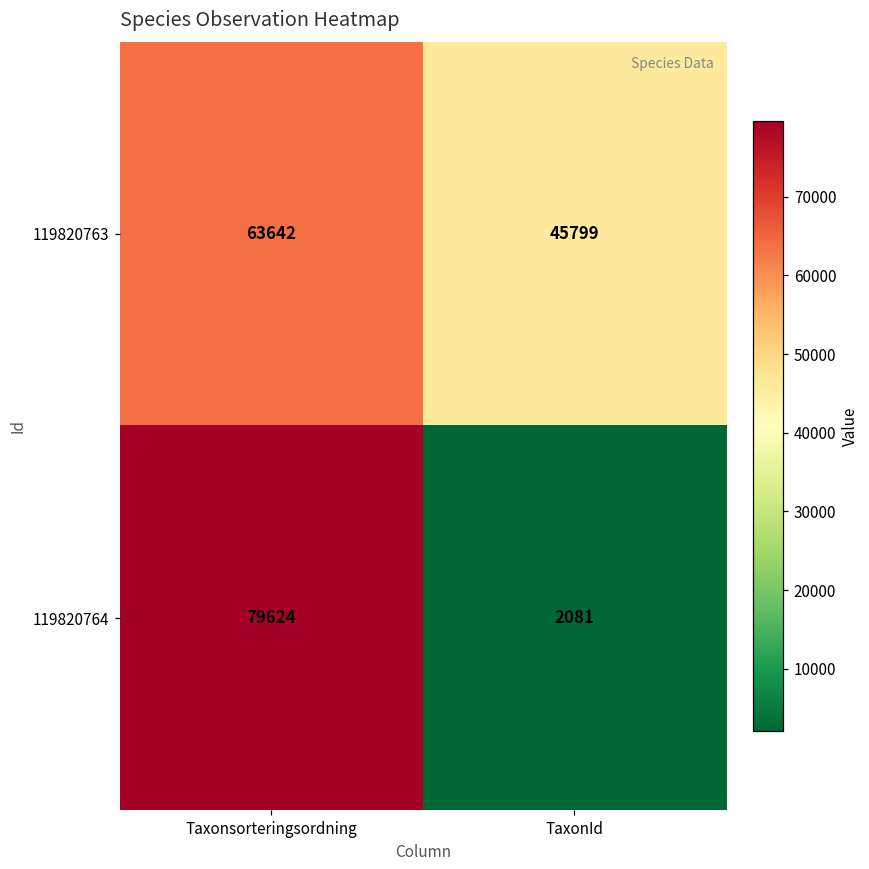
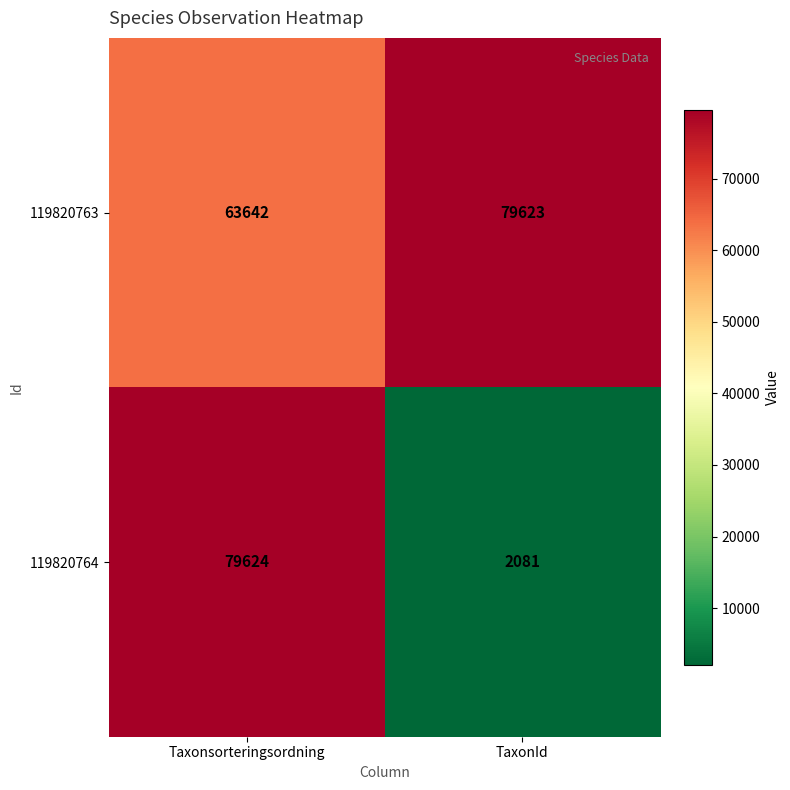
  {
    "119820763": {
      "Taxonsorteringsordning": 63642,
-     "TaxonId": 45799
+     "TaxonId": 79623
    },
    "119820764": {
      "Taxonsorteringsordning": 79624,
      "TaxonId": 2081
    }
  }
